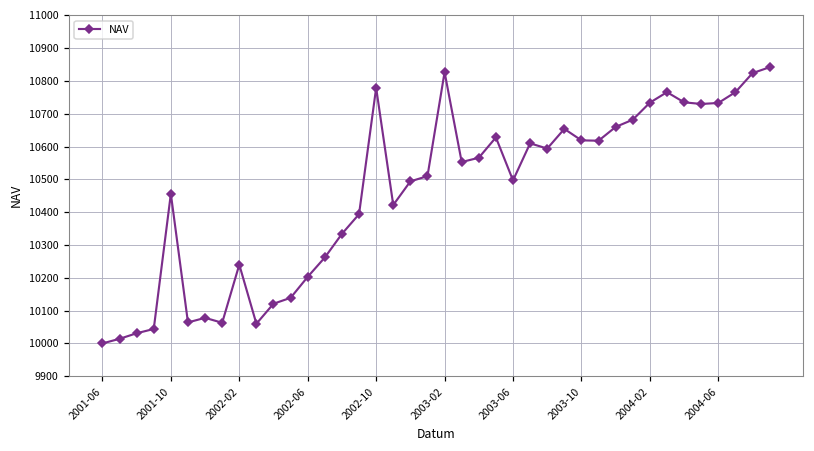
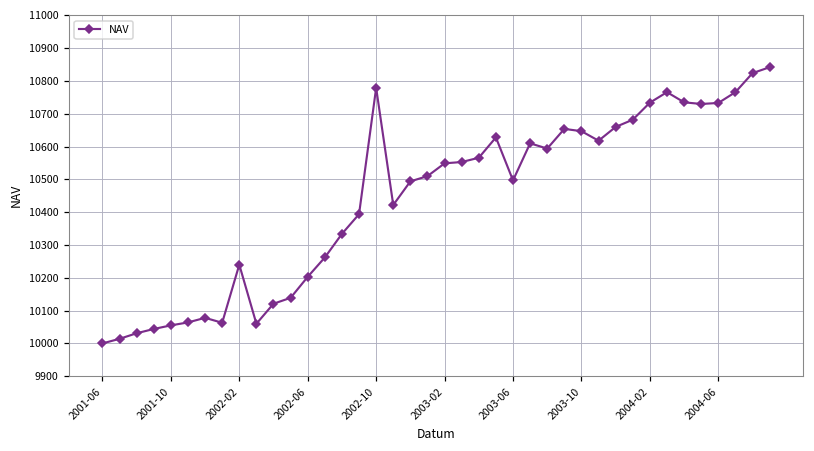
  {
    "2001-06": 10000,
-   "2001-10": 10460,
+   "2001-10": 10060,
    "2002-02": 10240,
    "2002-06": 10200,
    "2002-10": 10780,
-   "2003-02": 10830,
+   "2003-02": 10550,
    "2003-06": 10500,
-   "2003-10": 10620,
+   "2003-10": 10650,
    "2004-02": 10730,
    "2004-06": 10730
  }
